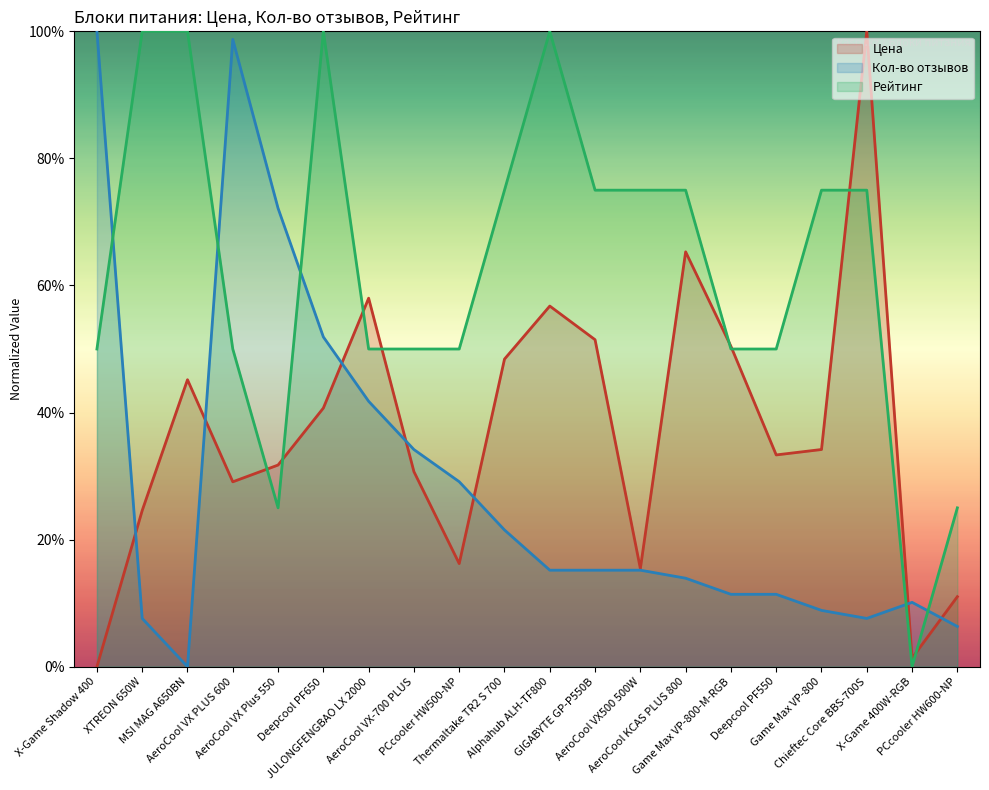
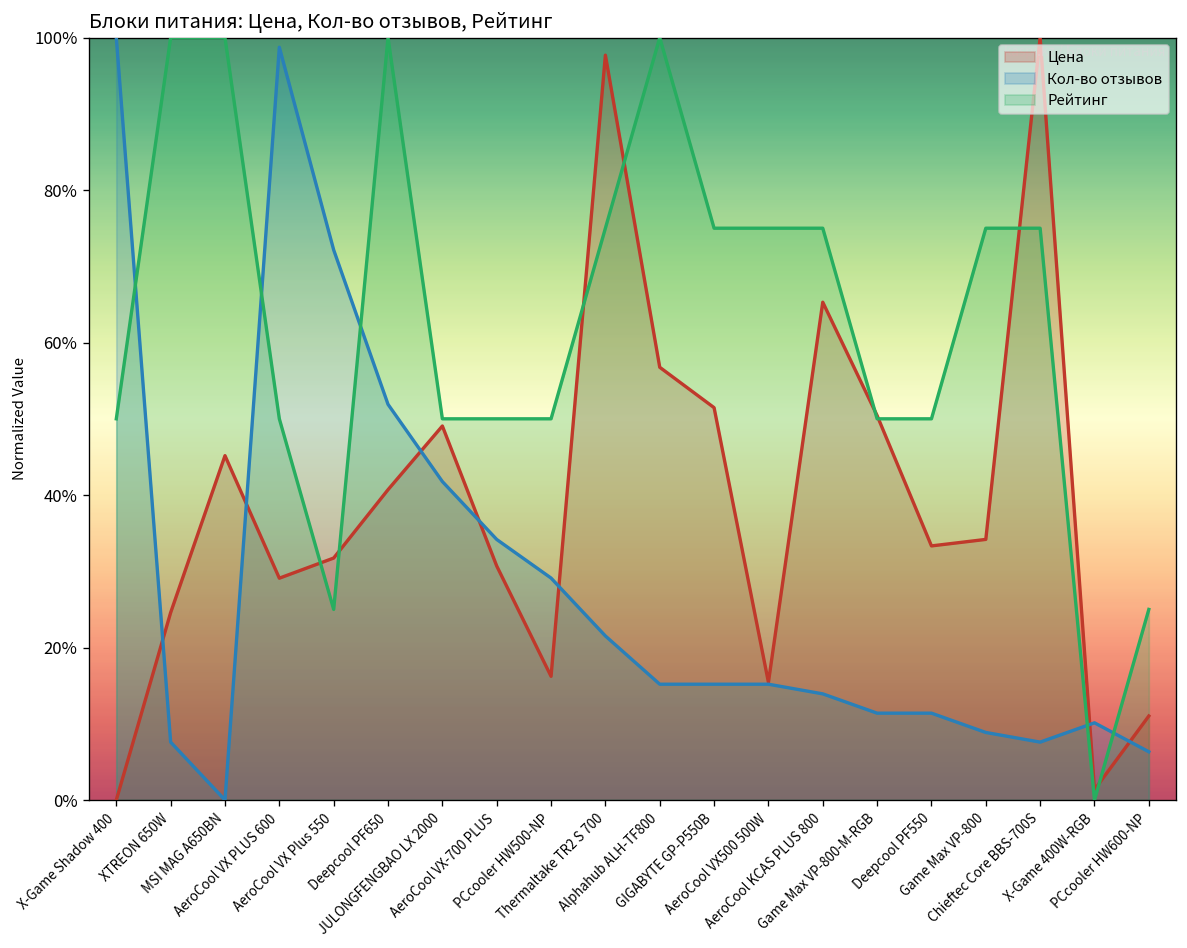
  {
    "Цена": {
      "X-Game Shadow 400": "0%",
      "XTREON 650W": "25%",
      "MSI MAG A650BN": "45%",
      "AeroCool VX PLUS 600": "29%",
      "AeroCool VX Plus 550": "32%",
      "Deepcool PF650": "41%",
-     "JULONGFENGBAO LX 2000": "58%",
+     "JULONGFENGBAO LX 2000": "49%",
      "AeroCool VX-700 PLUS": "31%",
      "PCcooler HW500-NP": "16%",
-     "Thermaltake TR2 S 700": "48%",
+     "Thermaltake TR2 S 700": "98%",
      "Alphahub ALH-TF800": "57%",
      "GIGABYTE GP-P550B": "51%",
      "AeroCool KCAS PLUS 800": "65%",
      "Game Max VP-800-M-RGB": "50%",
      "Deepcool PF550": "33%",
      "Game Max VP-800": "34%",
      "Chieftec Core BBS-700S": "100%",
      "X-Game 400W-RGB": "1%",
      "PCcooler HW600-NP": "11%"
    }
  }
